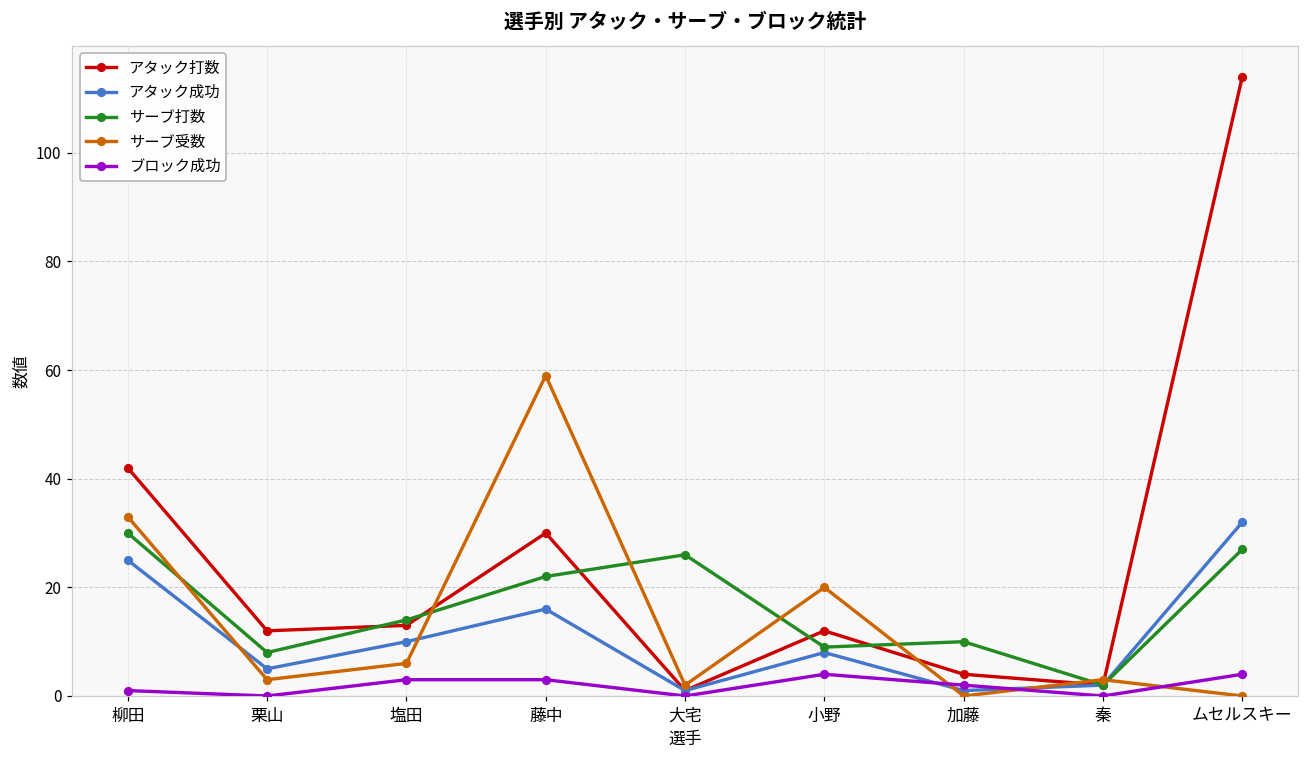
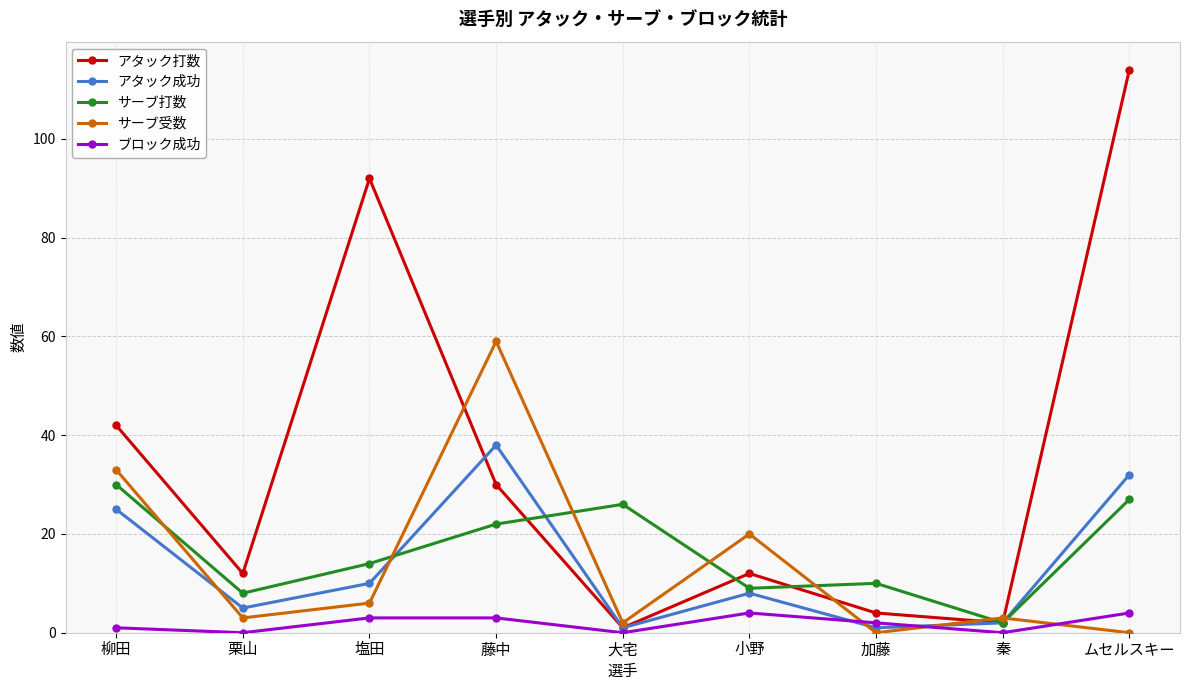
  {
    "アタック打数": {
      "柳田": 42,
      "栗山": 12,
-     "塩田": 13,
+     "塩田": 92,
      "藤中": 30,
      "小野": 12,
      "加藤": 4,
      "ムセルスキー": 114
    },
    "アタック成功": {
      "柳田": 25,
      "栗山": 5,
      "塩田": 10,
-     "藤中": 16,
+     "藤中": 38,
      "小野": 8,
      "加藤": 1,
      "ムセルスキー": 32
    },
    "サーブ打数": {
      "柳田": 30,
      "栗山": 8,
      "塩田": 14,
      "藤中": 22,
      "大宅": 26,
      "小野": 9,
      "加藤": 10,
      "ムセルスキー": 27
    },
    "サーブ受数": {
      "柳田": 33,
      "栗山": 3,
      "塩田": 6,
      "藤中": 59,
      "大宅": 2,
      "小野": 20,
      "加藤": 0,
      "秦": 3,
      "ムセルスキー": 0
    },
    "ブロック成功": {
      "柳田": 1,
      "栗山": 0,
      "塩田": 3,
      "藤中": 3,
      "大宅": 0,
      "小野": 4,
      "加藤": 2,
      "秦": 0,
      "ムセルスキー": 4
    }
  }
